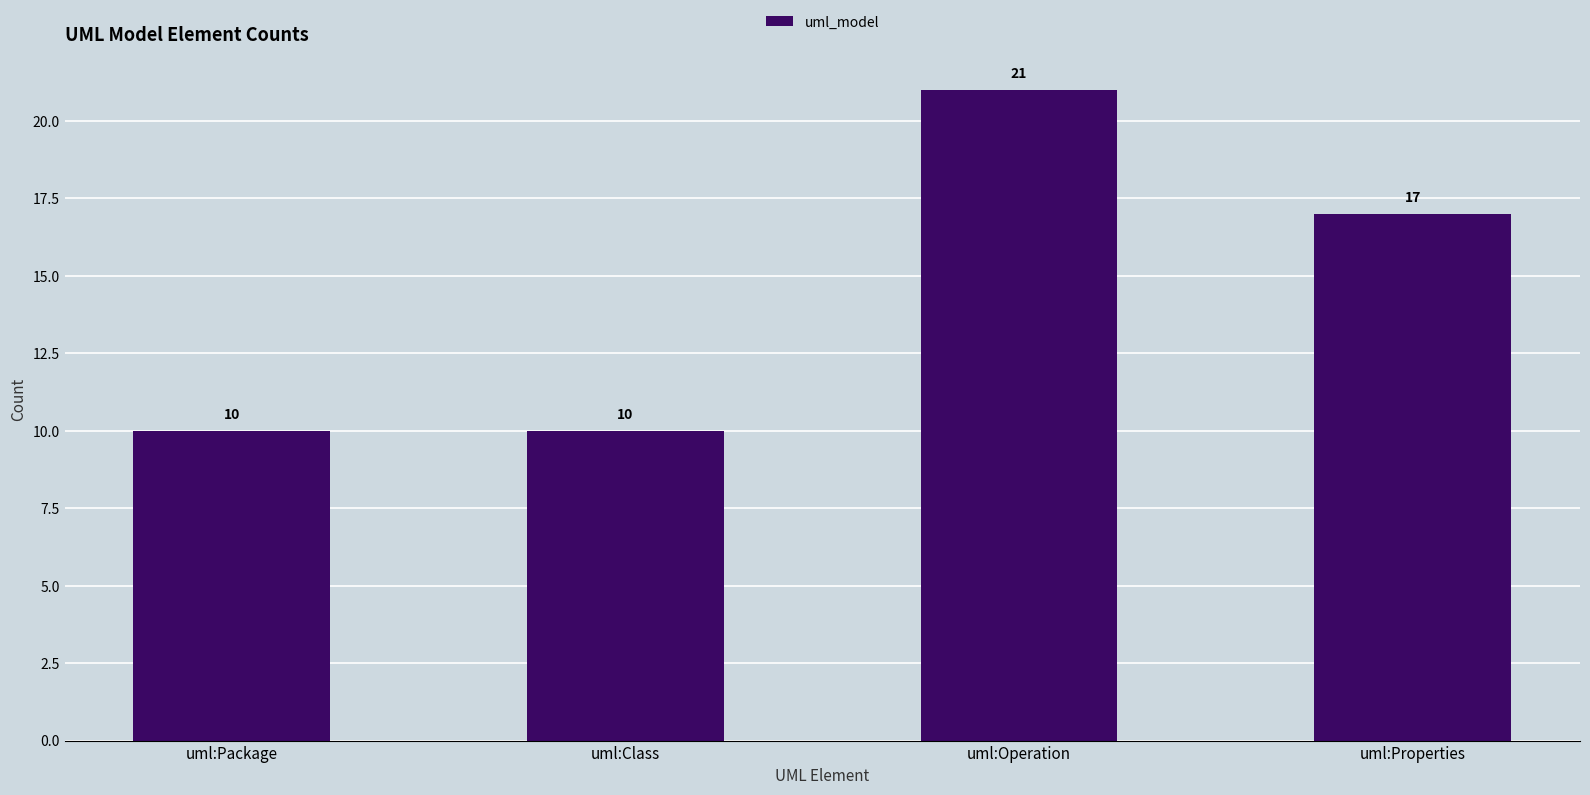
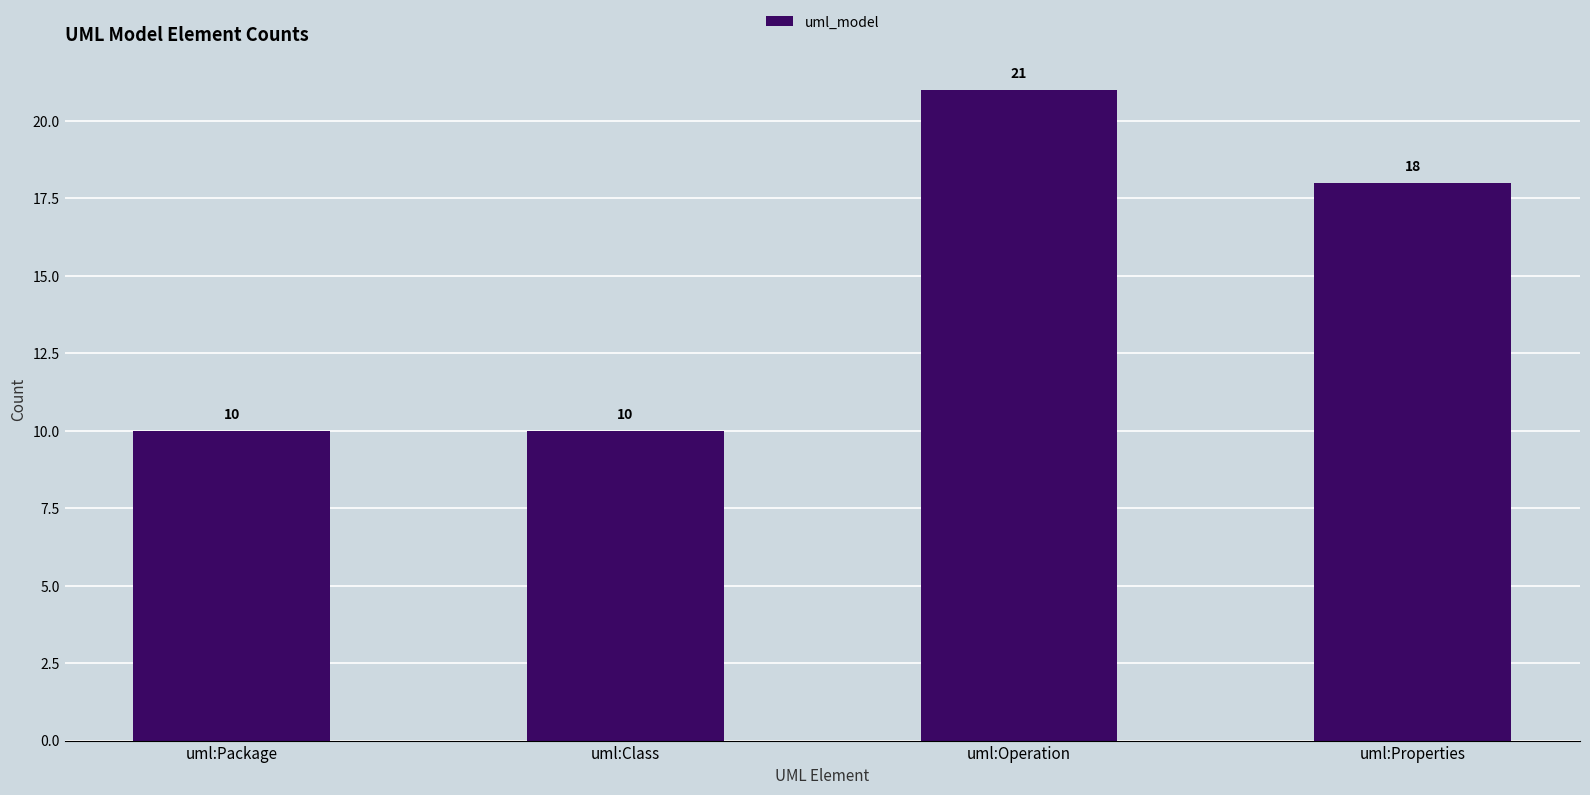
  {
    "uml:Package": 10,
    "uml:Class": 10,
    "uml:Operation": 21,
-   "uml:Properties": 17
+   "uml:Properties": 18
  }
